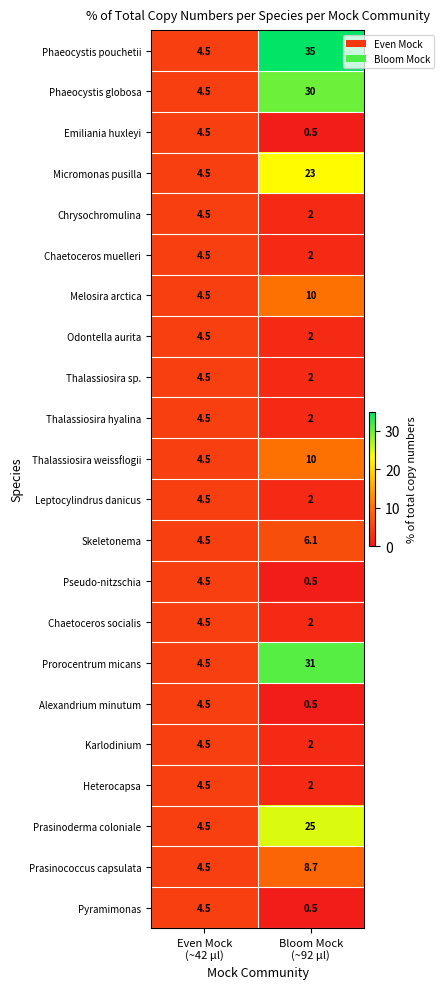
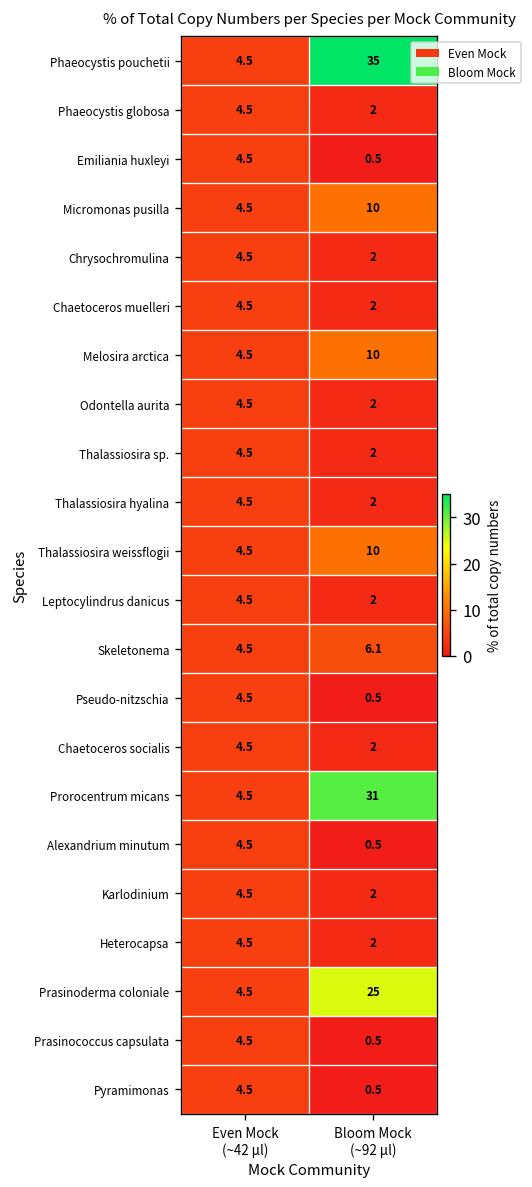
  {
    "Phaeocystis pouchetii": {
      "Even Mock (~42 µl)": 4.5,
      "Bloom Mock (~92 µl)": 35
    },
    "Phaeocystis globosa": {
      "Even Mock (~42 µl)": 4.5,
-     "Bloom Mock (~92 µl)": 30
+     "Bloom Mock (~92 µl)": 2
    },
    "Emiliania huxleyi": {
      "Even Mock (~42 µl)": 4.5,
      "Bloom Mock (~92 µl)": 0.5
    },
    "Micromonas pusilla": {
      "Even Mock (~42 µl)": 4.5,
-     "Bloom Mock (~92 µl)": 23
+     "Bloom Mock (~92 µl)": 10
    },
    "Chrysochromulina": {
      "Even Mock (~42 µl)": 4.5,
      "Bloom Mock (~92 µl)": 2
    },
    "Chaetoceros muelleri": {
      "Even Mock (~42 µl)": 4.5,
      "Bloom Mock (~92 µl)": 2
    },
    "Melosira arctica": {
      "Even Mock (~42 µl)": 4.5,
      "Bloom Mock (~92 µl)": 10
    },
    "Odontella aurita": {
      "Even Mock (~42 µl)": 4.5,
      "Bloom Mock (~92 µl)": 2
    },
    "Thalassiosira sp.": {
      "Even Mock (~42 µl)": 4.5,
      "Bloom Mock (~92 µl)": 2
    },
    "Thalassiosira hyalina": {
      "Even Mock (~42 µl)": 4.5,
      "Bloom Mock (~92 µl)": 2
    },
    "Thalassiosira weissflogii": {
      "Even Mock (~42 µl)": 4.5,
      "Bloom Mock (~92 µl)": 10
    },
    "Leptocylindrus danicus": {
      "Even Mock (~42 µl)": 4.5,
      "Bloom Mock (~92 µl)": 2
    },
    "Skeletonema": {
      "Even Mock (~42 µl)": 4.5,
      "Bloom Mock (~92 µl)": 6.1
    },
    "Pseudo-nitzschia": {
      "Even Mock (~42 µl)": 4.5,
      "Bloom Mock (~92 µl)": 0.5
    },
    "Chaetoceros socialis": {
      "Even Mock (~42 µl)": 4.5,
      "Bloom Mock (~92 µl)": 2
    },
    "Prorocentrum micans": {
      "Even Mock (~42 µl)": 4.5,
      "Bloom Mock (~92 µl)": 31
    },
    "Alexandrium minutum": {
      "Even Mock (~42 µl)": 4.5,
      "Bloom Mock (~92 µl)": 0.5
    },
    "Karlodinium": {
      "Even Mock (~42 µl)": 4.5,
      "Bloom Mock (~92 µl)": 2
    },
    "Heterocapsa": {
      "Even Mock (~42 µl)": 4.5,
      "Bloom Mock (~92 µl)": 2
    },
    "Prasinoderma coloniale": {
      "Even Mock (~42 µl)": 4.5,
      "Bloom Mock (~92 µl)": 25
    },
    "Prasinococcus capsulata": {
      "Even Mock (~42 µl)": 4.5,
-     "Bloom Mock (~92 µl)": 8.7
+     "Bloom Mock (~92 µl)": 0.5
    },
    "Pyramimonas": {
      "Even Mock (~42 µl)": 4.5,
      "Bloom Mock (~92 µl)": 0.5
    }
  }
